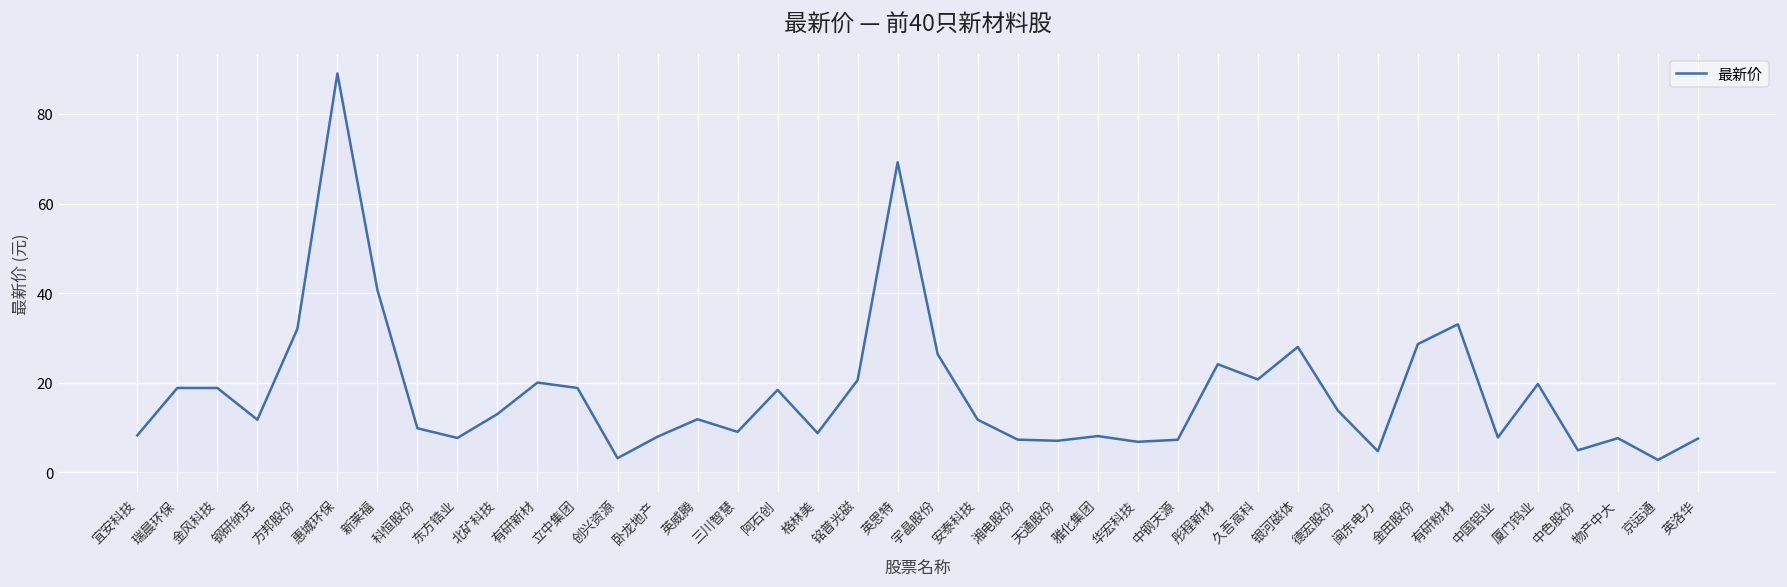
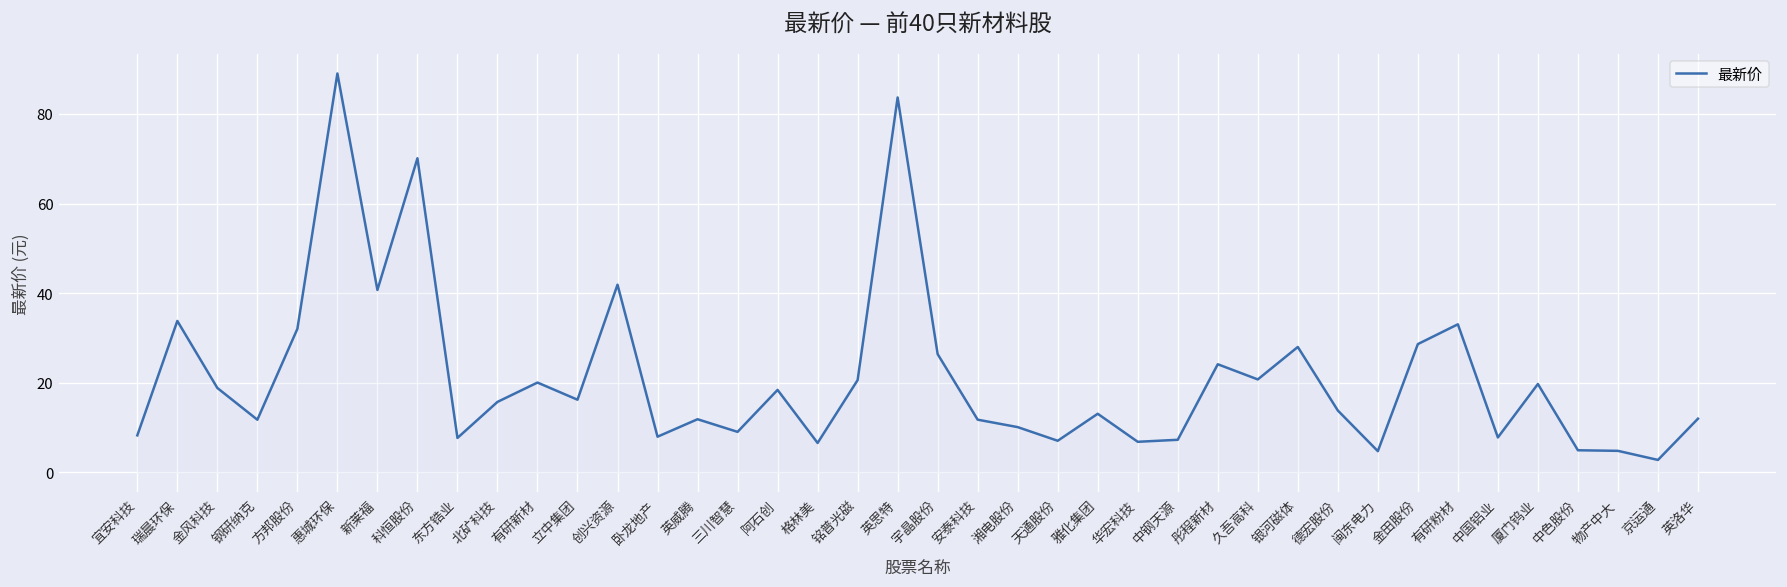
  {
    "宜安科技": 8,
-   "瑞晨环保": 19,
+   "瑞晨环保": 34,
    "金风科技": 19,
    "钢研纳克": 12,
    "方邦股份": 32,
    "惠城环保": 89,
    "新莱福": 41,
-   "科恒股份": 10,
+   "科恒股份": 70,
    "东方锆业": 8,
-   "北矿科技": 13,
+   "北矿科技": 16,
    "有研新材": 20,
-   "立中集团": 19,
-   "创兴资源": 3,
+   "立中集团": 16,
+   "创兴资源": 42,
    "卧龙地产": 8,
    "英威腾": 12,
    "三川智慧": 9,
    "阿石创": 18,
-   "格林美": 9,
+   "格林美": 7,
    "铭普光磁": 21,
-   "英思特": 69,
+   "英思特": 84,
    "宇晶股份": 26,
    "安泰科技": 12,
-   "湘电股份": 7,
+   "湘电股份": 10,
    "天通股份": 7,
-   "雅化集团": 8,
+   "雅化集团": 13,
    "华宏科技": 7,
    "中钢天源": 7,
    "彤程新材": 24,
    "久吾高科": 21,
    "银河磁体": 28,
    "德宏股份": 14,
    "闽东电力": 5,
    "金田股份": 29,
    "有研粉材": 33,
    "中国铝业": 8,
    "厦门钨业": 20,
    "中色股份": 5,
-   "物产中大": 8,
+   "物产中大": 5,
    "京运通": 3,
-   "英洛华": 8
+   "英洛华": 12
  }
